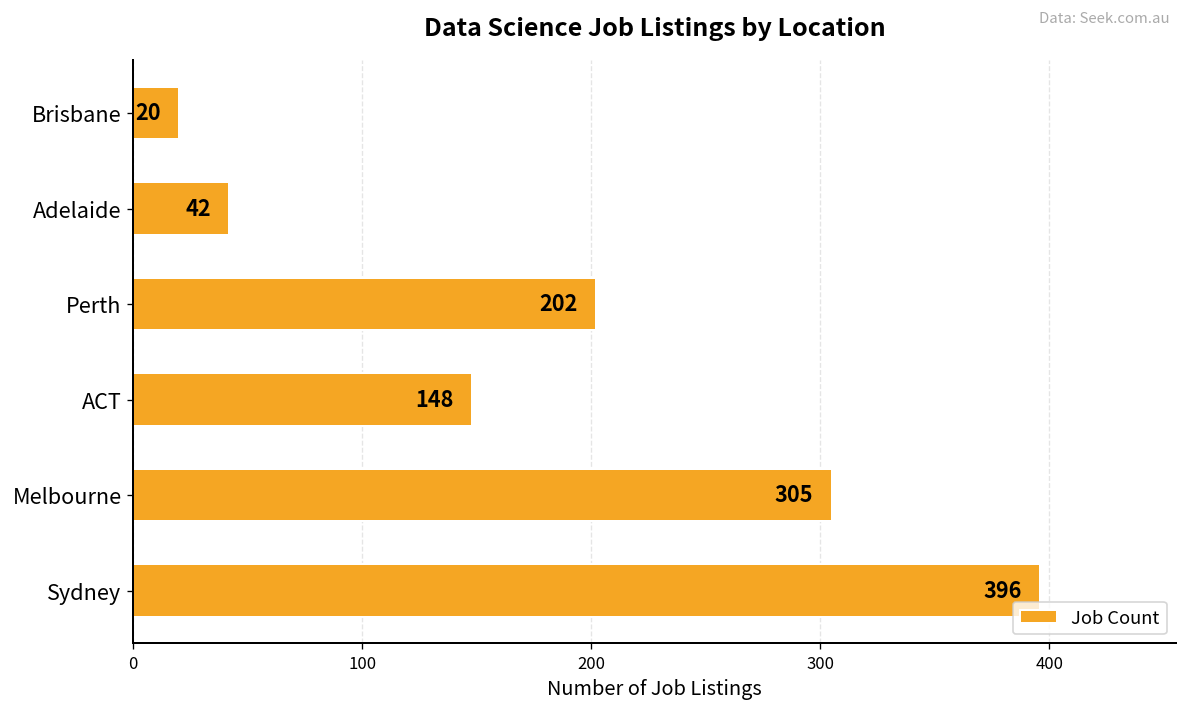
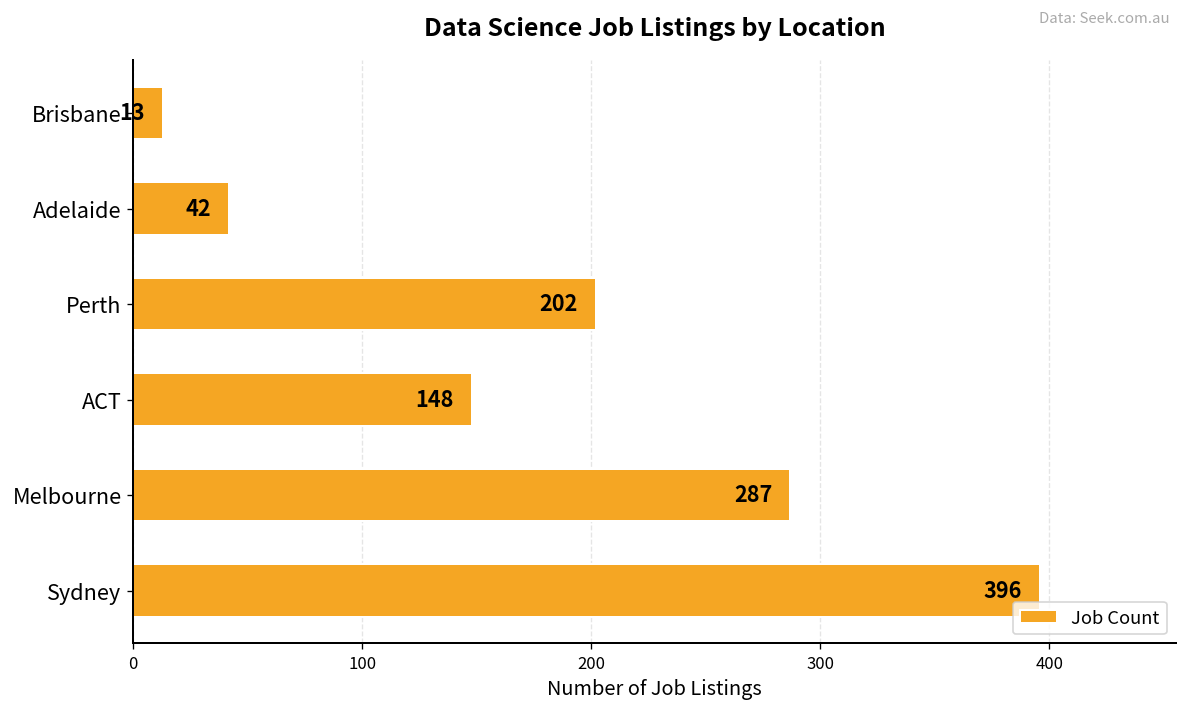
  {
-   "Brisbane": 20,
+   "Brisbane": 13,
    "Adelaide": 42,
    "Perth": 202,
    "ACT": 148,
-   "Melbourne": 305
+   "Melbourne": 287
  }
